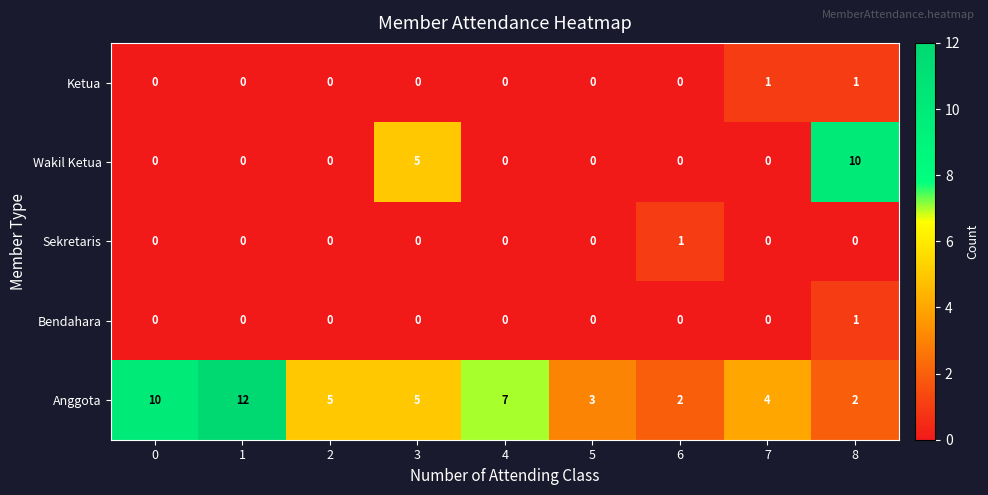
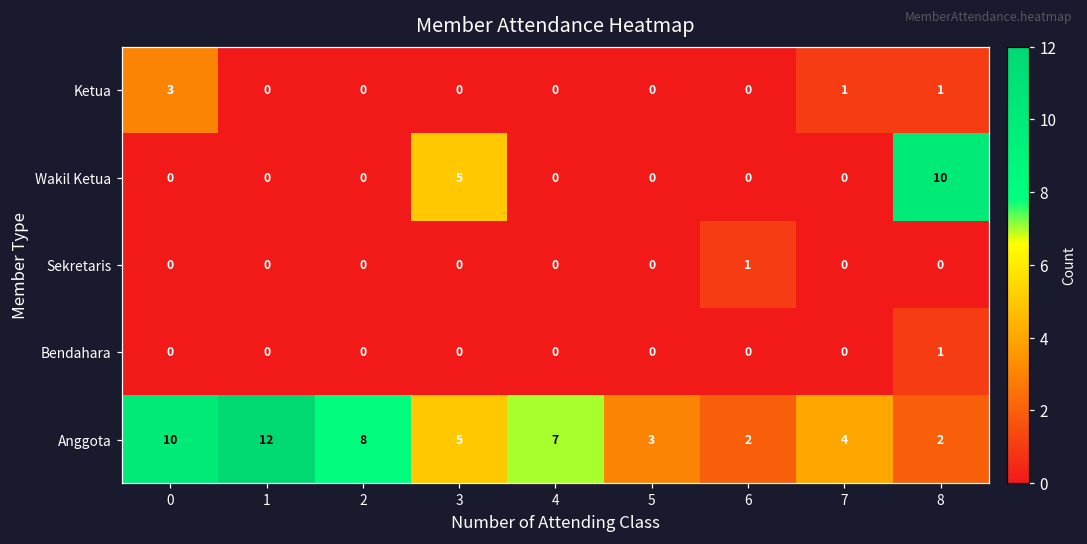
  {
    "Ketua": {
-     "0": 0,
+     "0": 3,
      "1": 0,
      "2": 0,
      "3": 0,
      "4": 0,
      "5": 0,
      "6": 0,
      "7": 1,
      "8": 1
    },
    "Wakil Ketua": {
      "0": 0,
      "1": 0,
      "2": 0,
      "3": 5,
      "4": 0,
      "5": 0,
      "6": 0,
      "7": 0,
      "8": 10
    },
    "Sekretaris": {
      "0": 0,
      "1": 0,
      "2": 0,
      "3": 0,
      "4": 0,
      "5": 0,
      "6": 1,
      "7": 0,
      "8": 0
    },
    "Bendahara": {
      "0": 0,
      "1": 0,
      "2": 0,
      "3": 0,
      "4": 0,
      "5": 0,
      "6": 0,
      "7": 0,
      "8": 1
    },
    "Anggota": {
      "0": 10,
      "1": 12,
-     "2": 5,
+     "2": 8,
      "3": 5,
      "4": 7,
      "5": 3,
      "6": 2,
      "7": 4,
      "8": 2
    }
  }
